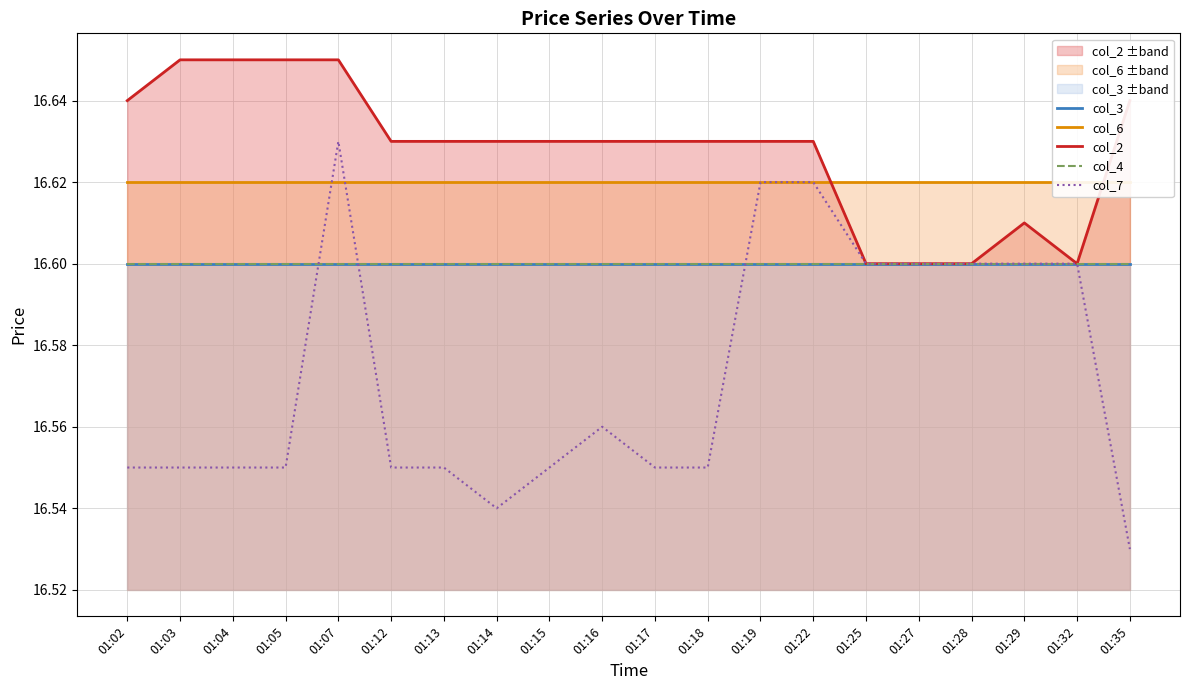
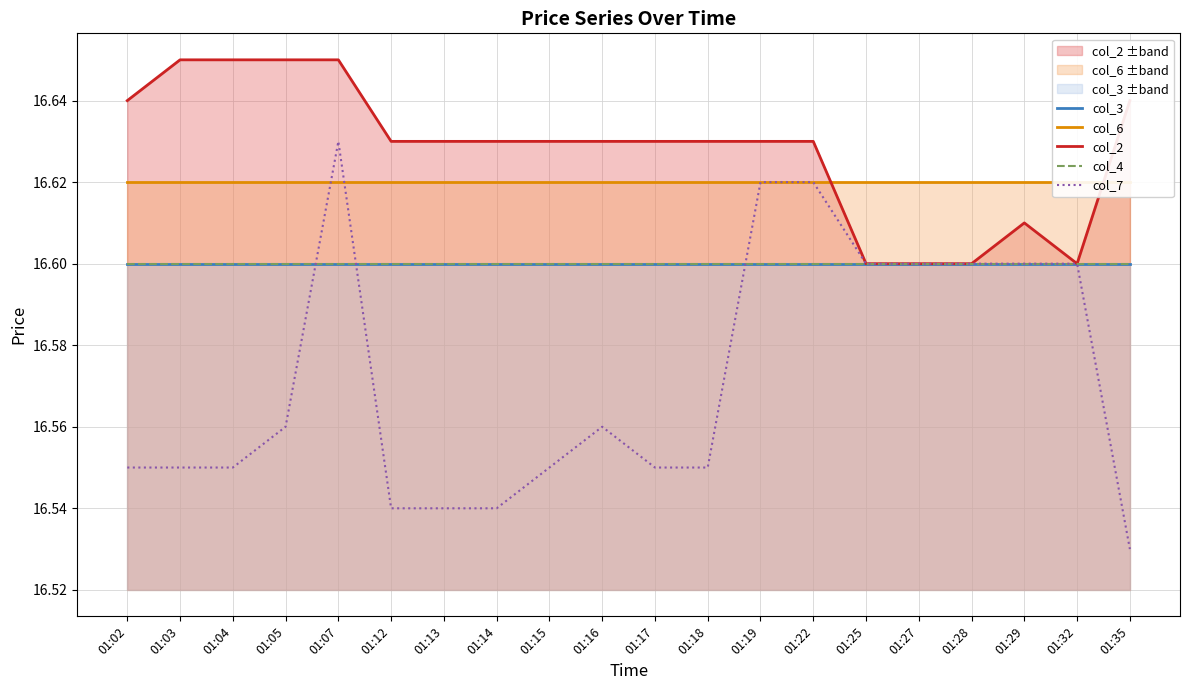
  {
    "col_3 ±band": {
      "01:02": 16.60,
      "01:03": 16.60,
      "01:04": 16.60,
      "01:05": 16.60,
      "01:07": 16.60,
      "01:12": 16.60,
      "01:13": 16.60,
      "01:14": 16.60,
      "01:15": 16.60,
      "01:16": 16.60,
      "01:17": 16.60,
      "01:18": 16.60,
      "01:19": 16.60,
      "01:22": 16.60,
      "01:35": 16.60
    },
    "col_7": {
      "01:02": 16.55,
      "01:03": 16.55,
      "01:04": 16.55,
-     "01:05": 16.55,
+     "01:05": 16.56,
      "01:07": 16.63,
-     "01:12": 16.55,
-     "01:13": 16.55,
+     "01:12": 16.54,
+     "01:13": 16.54,
      "01:14": 16.54,
      "01:15": 16.55,
      "01:16": 16.56,
      "01:17": 16.55,
      "01:18": 16.55,
      "01:35": 16.53
    }
  }
